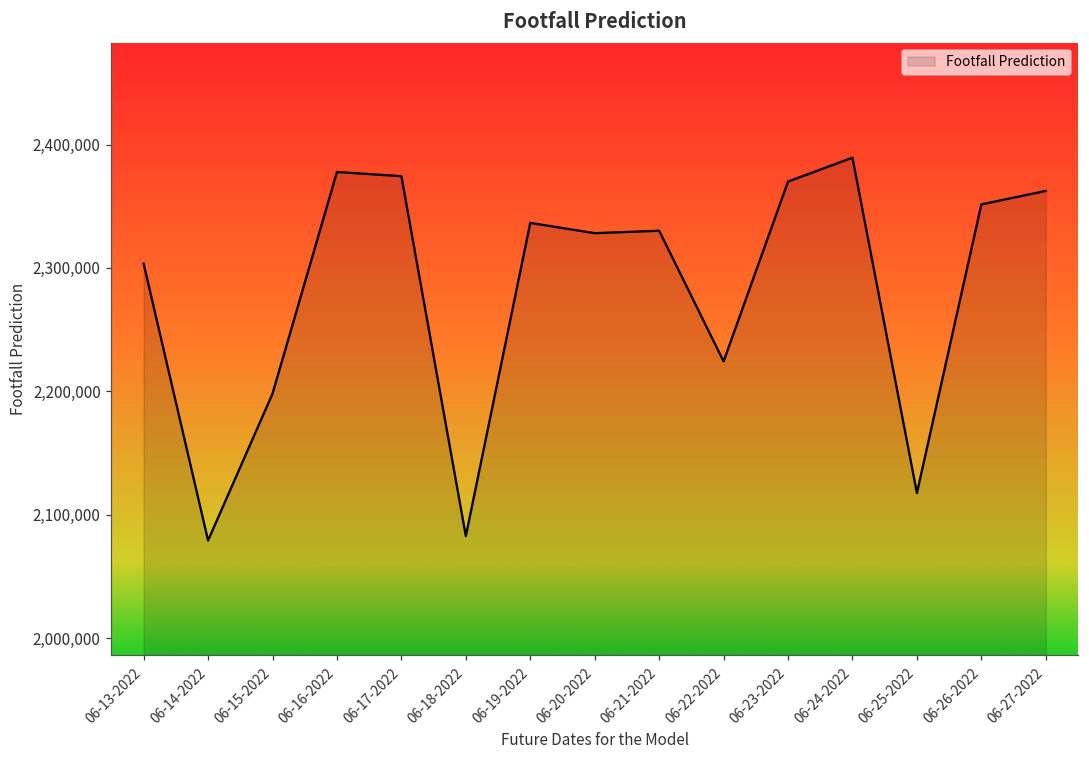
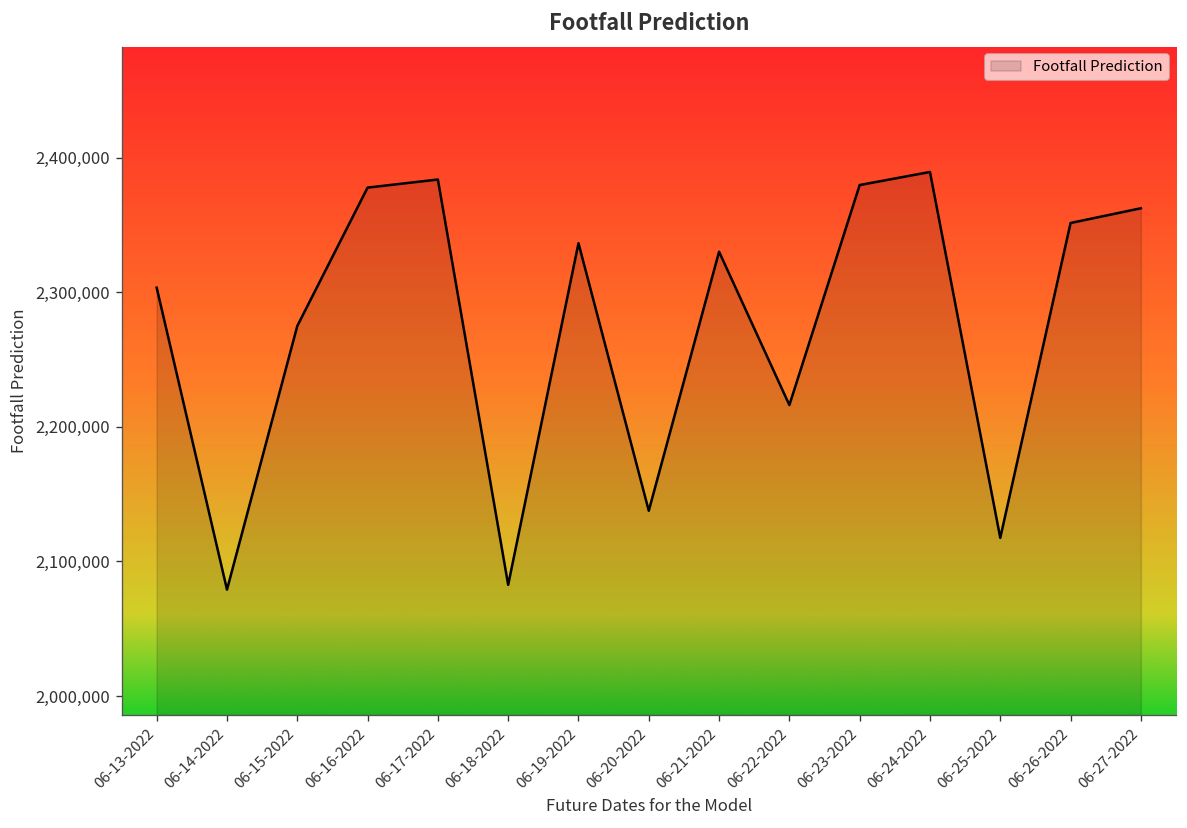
  {
    "06-13-2022": "2,303,000",
    "06-14-2022": "2,079,000",
-   "06-15-2022": "2,198,000",
+   "06-15-2022": "2,275,000",
    "06-16-2022": "2,378,000",
-   "06-17-2022": "2,374,000",
+   "06-17-2022": "2,384,000",
    "06-18-2022": "2,083,000",
    "06-19-2022": "2,336,000",
-   "06-20-2022": "2,328,000",
+   "06-20-2022": "2,138,000",
    "06-21-2022": "2,330,000",
-   "06-22-2022": "2,224,000",
-   "06-23-2022": "2,370,000",
+   "06-22-2022": "2,216,000",
+   "06-23-2022": "2,380,000",
    "06-24-2022": "2,389,000",
    "06-25-2022": "2,118,000",
    "06-26-2022": "2,352,000",
    "06-27-2022": "2,362,000"
  }
